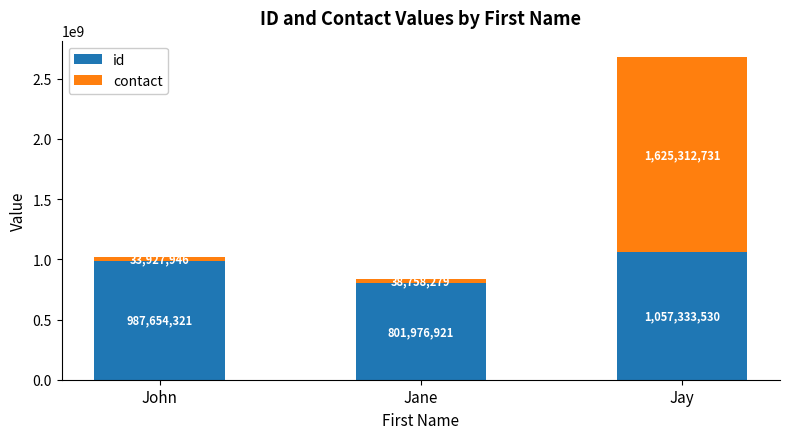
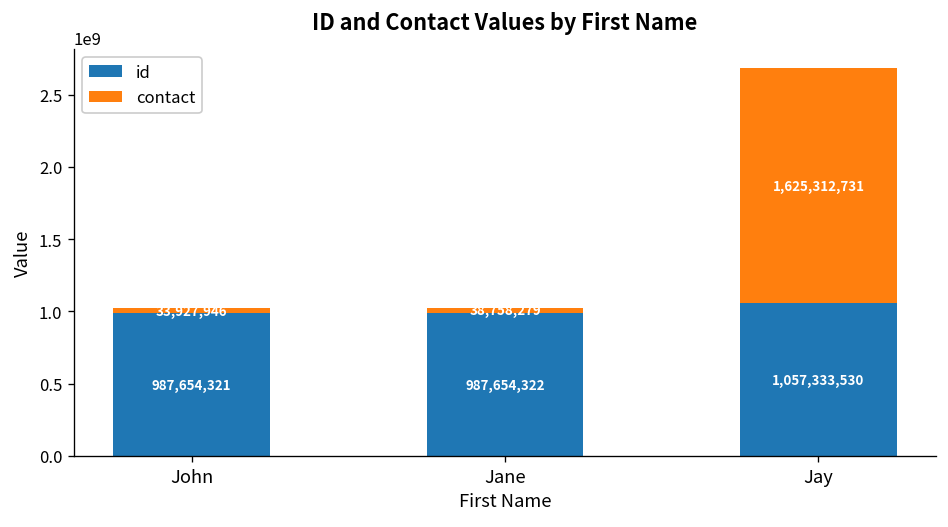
  {
    "id": {
      "John": "987,654,321",
-     "Jane": "801,976,921",
+     "Jane": "987,654,322",
      "Jay": "1,057,333,530"
    },
    "contact": {
      "John": "33,927,946",
      "Jane": "38,758,279",
      "Jay": "1,625,312,731"
    }
  }
